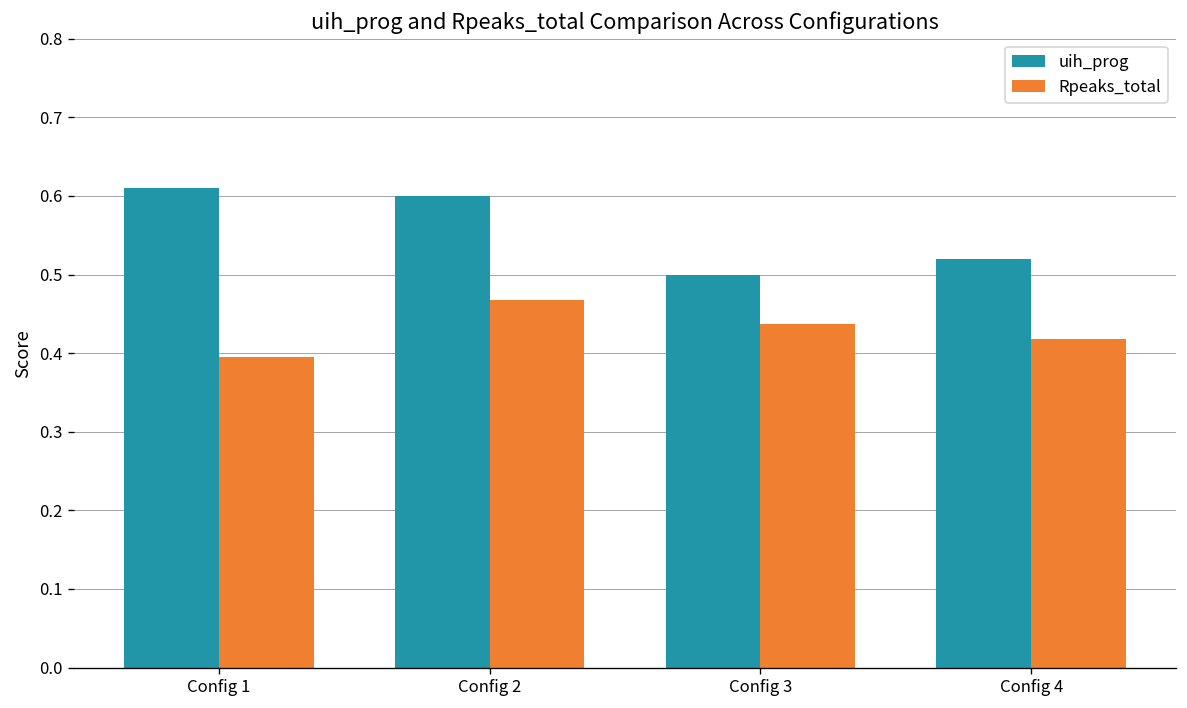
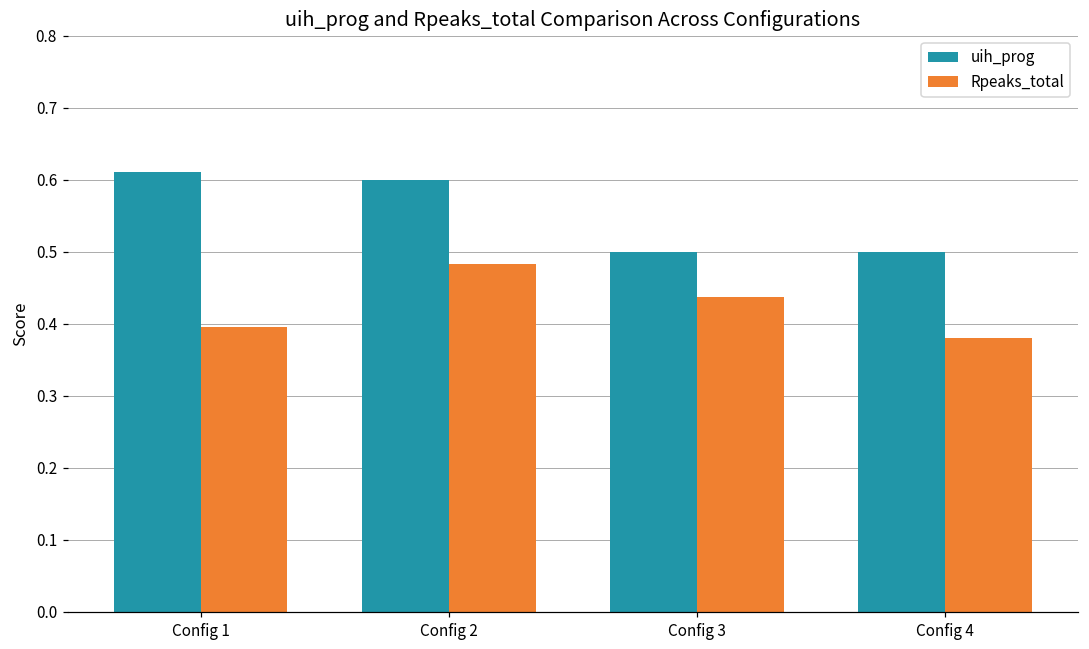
  {
    "uih_prog": {
      "Config 1": 0.61,
      "Config 2": 0.60,
      "Config 3": 0.50,
-     "Config 4": 0.52
+     "Config 4": 0.50
    },
    "Rpeaks_total": {
      "Config 1": 0.40,
-     "Config 2": 0.47,
+     "Config 2": 0.48,
      "Config 3": 0.44,
-     "Config 4": 0.42
+     "Config 4": 0.38
    }
  }
